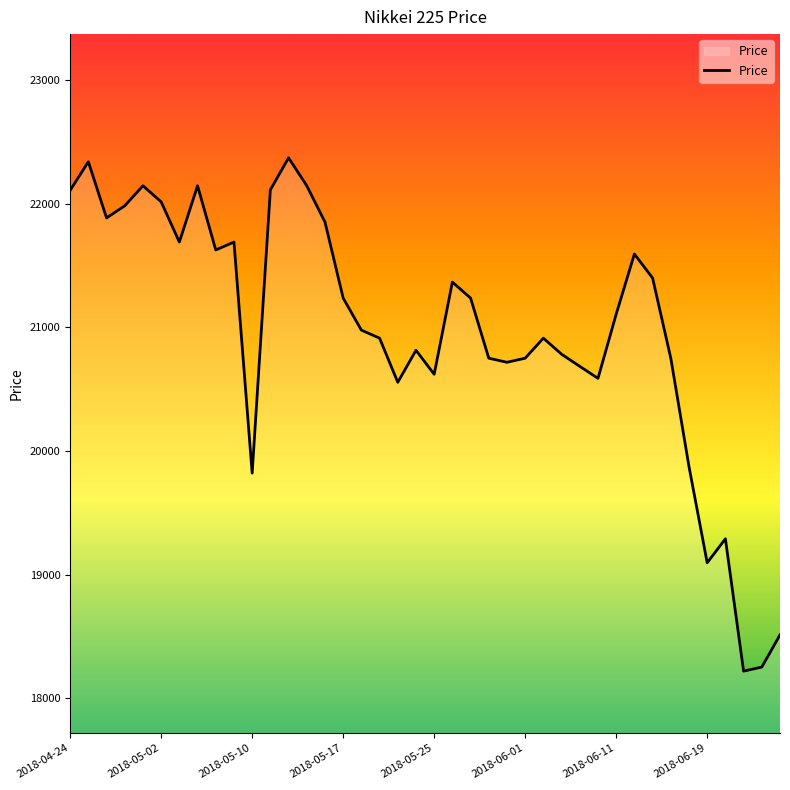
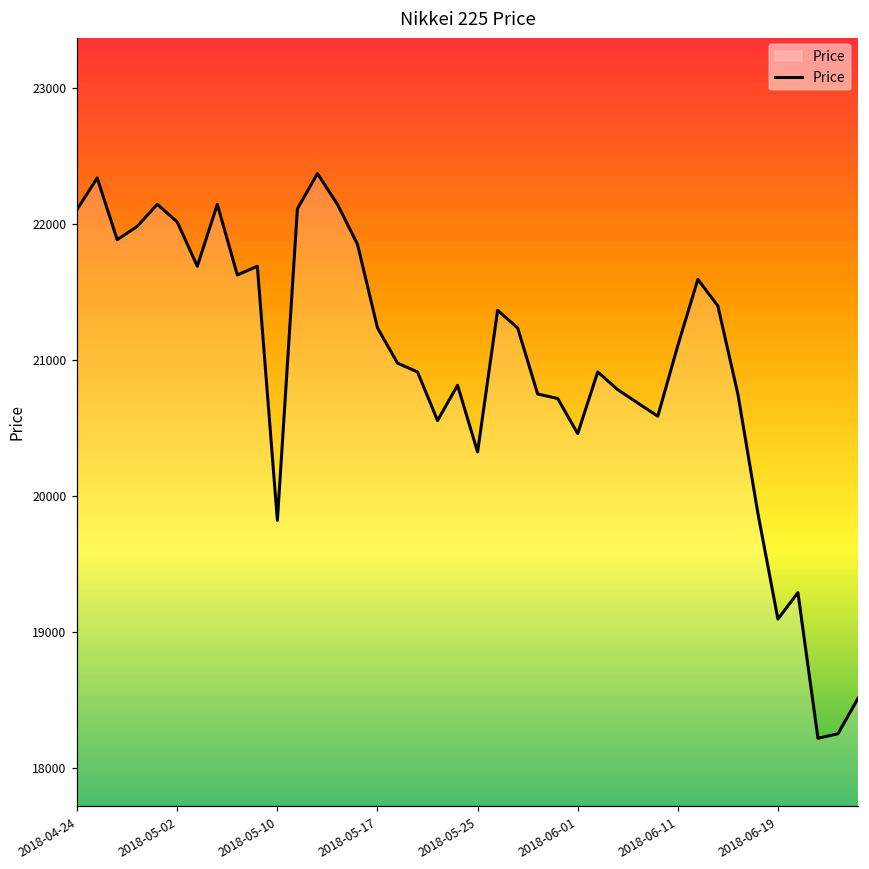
  {
    "2018-04-24": 22110,
    "2018-05-02": 22010,
    "2018-05-10": 19820,
    "2018-05-17": 21240,
-   "2018-05-25": 20620,
-   "2018-06-01": 20750,
+   "2018-05-25": 20320,
+   "2018-06-01": 20460,
    "2018-06-11": 21110,
    "2018-06-19": 19100
  }
